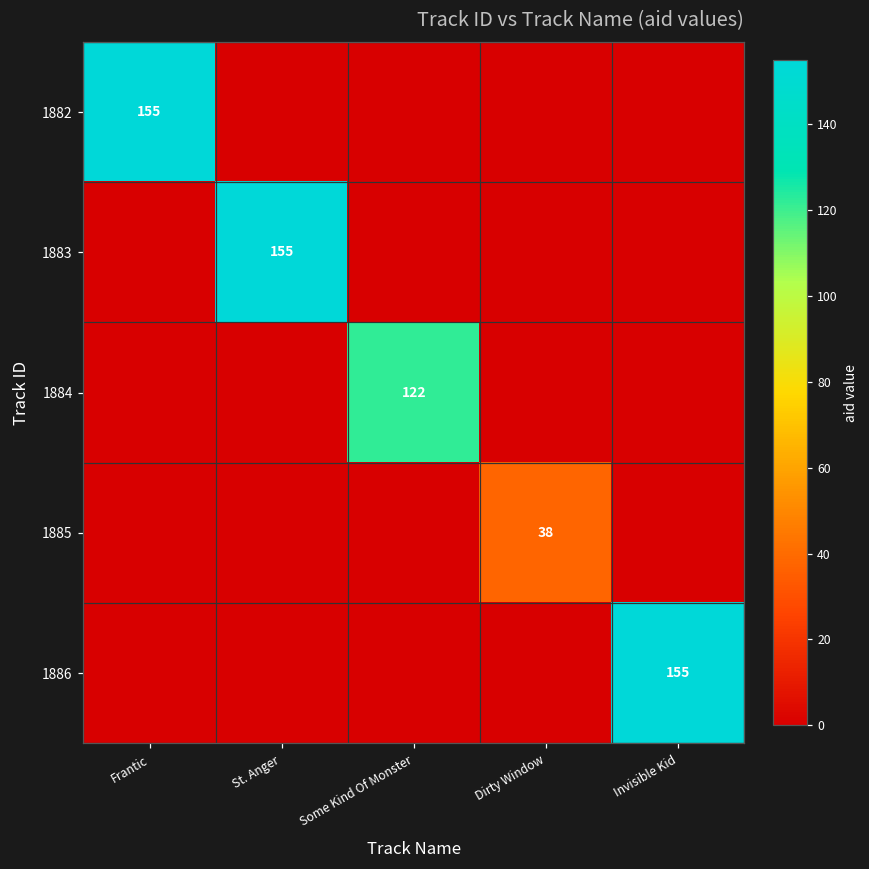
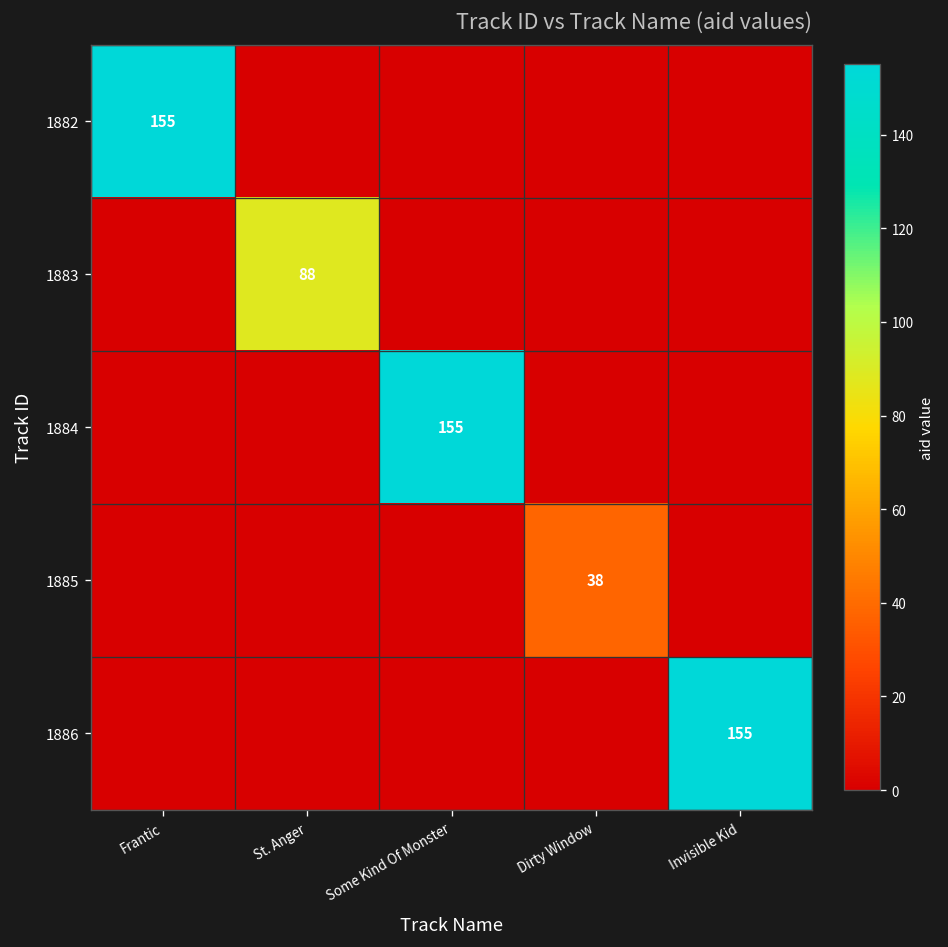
  {
    "1882": {
      "Frantic": 155
    },
    "1883": {
-     "St. Anger": 155
+     "St. Anger": 88
    },
    "1884": {
-     "Some Kind Of Monster": 122
+     "Some Kind Of Monster": 155
    },
    "1885": {
      "Dirty Window": 38
    },
    "1886": {
      "Invisible Kid": 155
    }
  }
